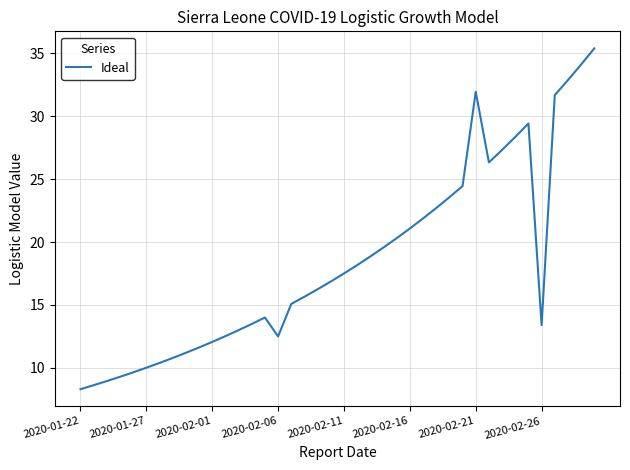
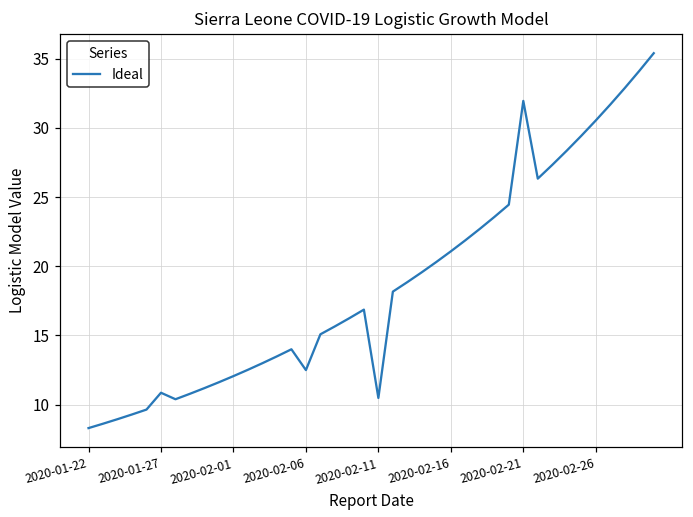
  {
    "2020-01-22": 8.3,
-   "2020-01-27": 10.0,
+   "2020-01-27": 10.9,
    "2020-02-01": 12.1,
    "2020-02-06": 12.5,
-   "2020-02-11": 17.5,
+   "2020-02-11": 10.5,
    "2020-02-16": 21.1,
    "2020-02-21": 31.9,
-   "2020-02-26": 13.4
+   "2020-02-26": 30.5
  }
